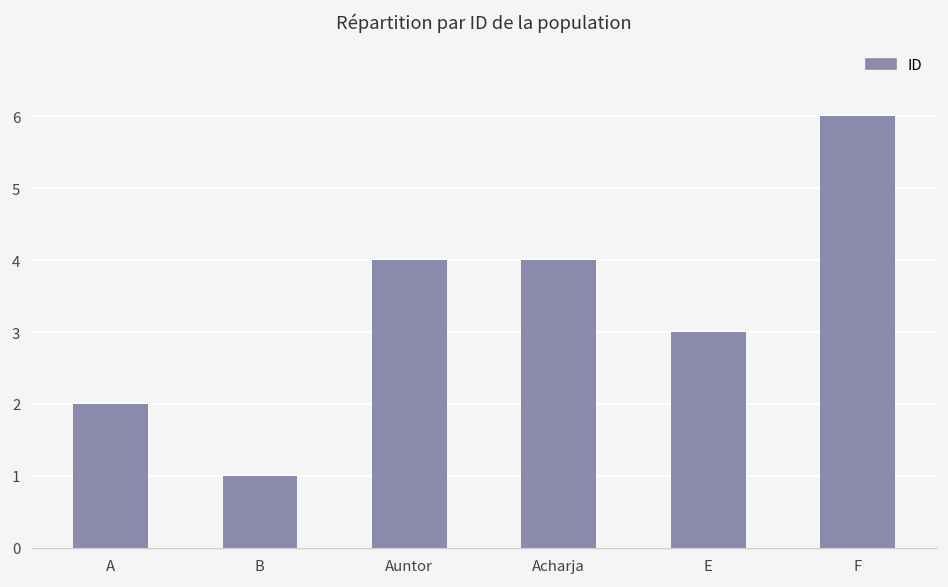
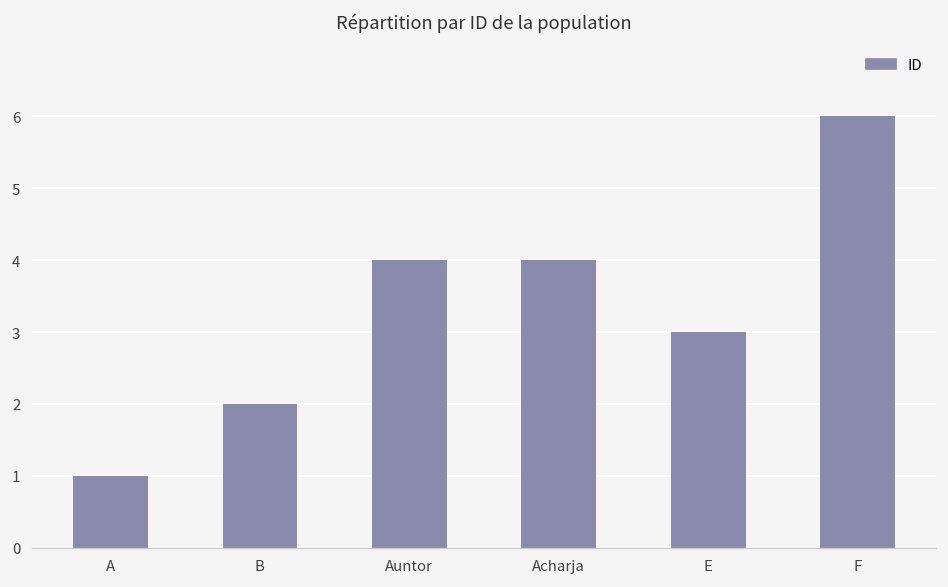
  {
-   "A": 2,
-   "B": 1,
+   "A": 1,
+   "B": 2,
    "Auntor": 4,
    "Acharja": 4,
    "E": 3,
    "F": 6
  }
